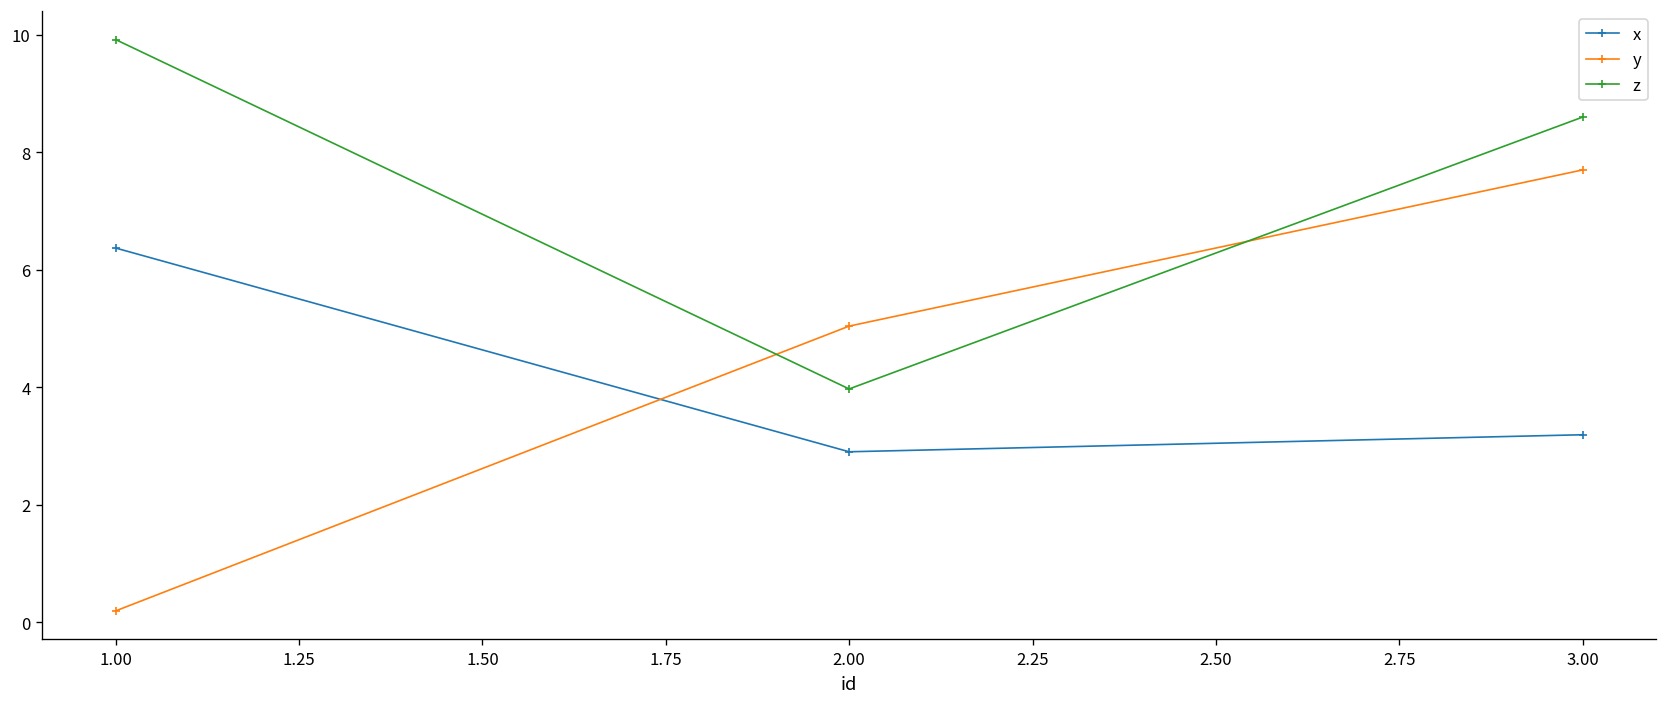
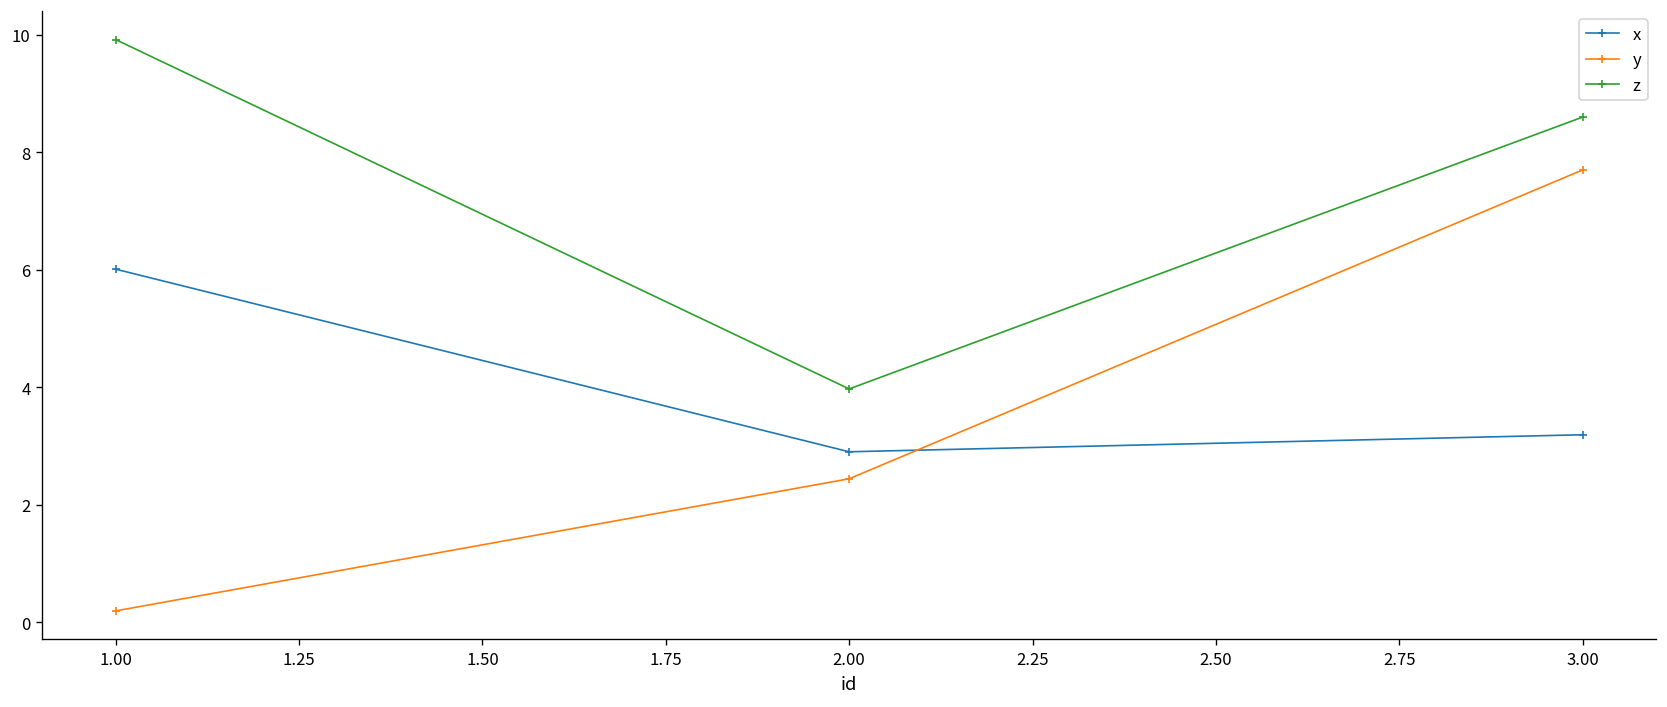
  {
    "x": {
-     "1.00": 6.4,
+     "1.00": 6.0,
      "2.00": 2.9,
      "3.00": 3.2
    },
    "y": {
      "1.00": 0.2,
-     "2.00": 5.0,
+     "2.00": 2.4,
      "3.00": 7.7
    },
    "z": {
      "1.00": 9.9,
      "2.00": 4.0,
      "3.00": 8.6
    }
  }
